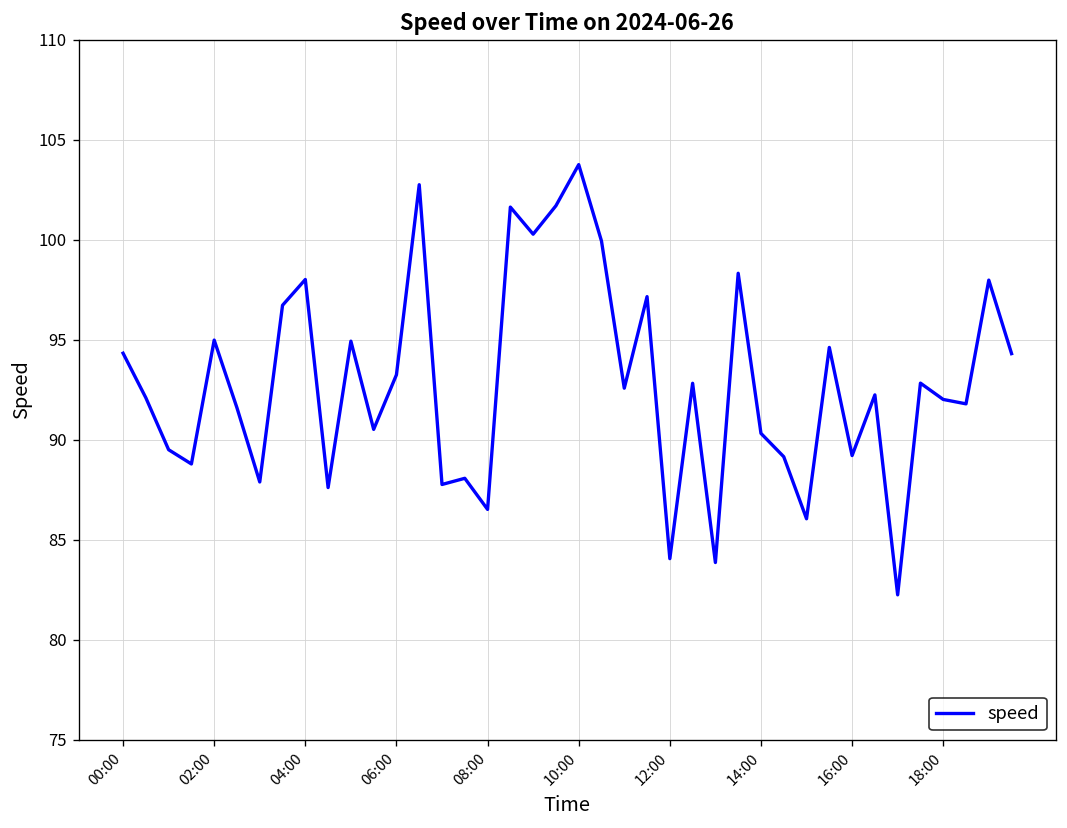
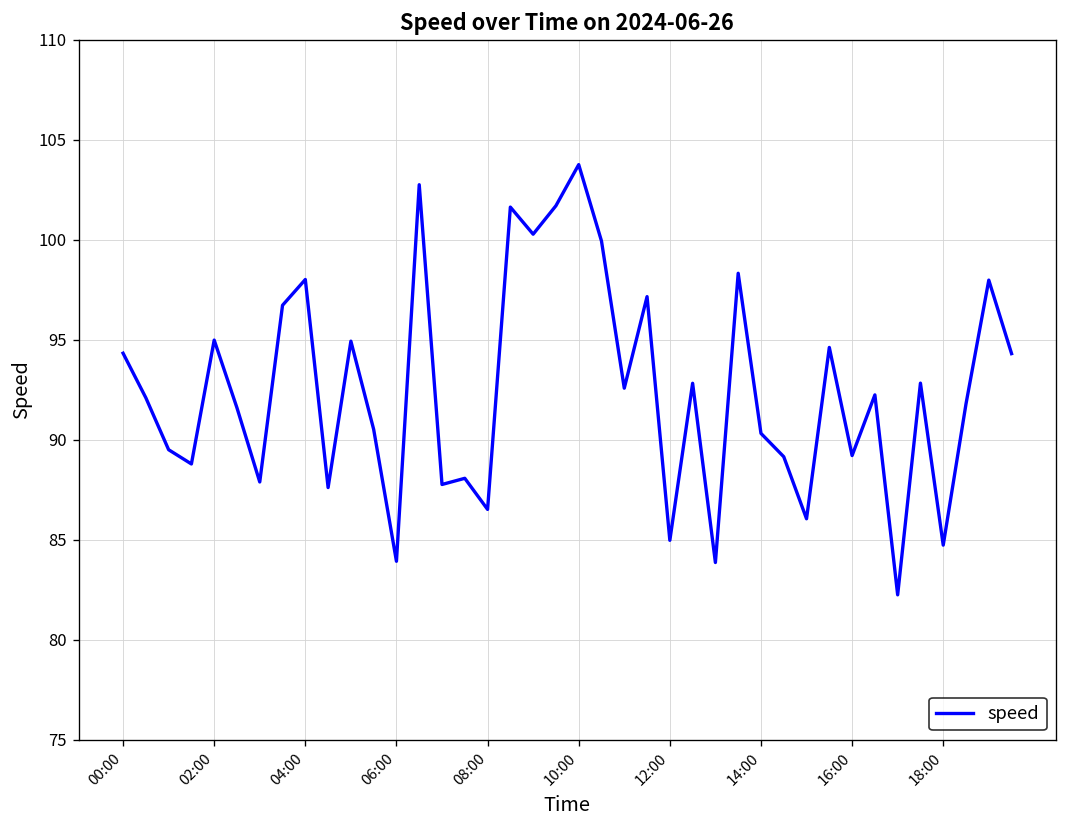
  {
    "00:00": 94.3,
    "02:00": 95.0,
    "04:00": 98.0,
-   "06:00": 93.3,
+   "06:00": 83.9,
    "08:00": 86.5,
    "10:00": 103.8,
-   "12:00": 84.1,
+   "12:00": 85.0,
    "14:00": 90.3,
    "16:00": 89.2,
-   "18:00": 92.0
+   "18:00": 84.7
  }
